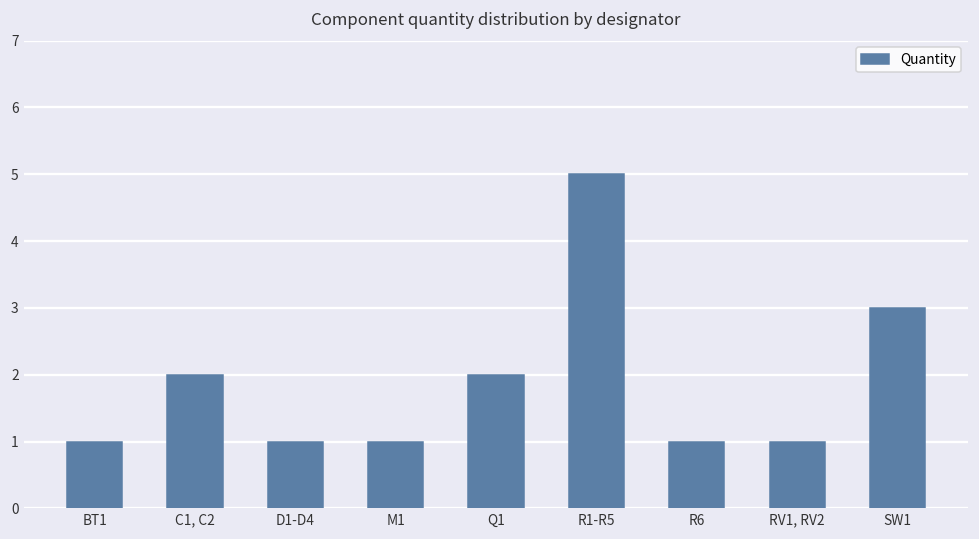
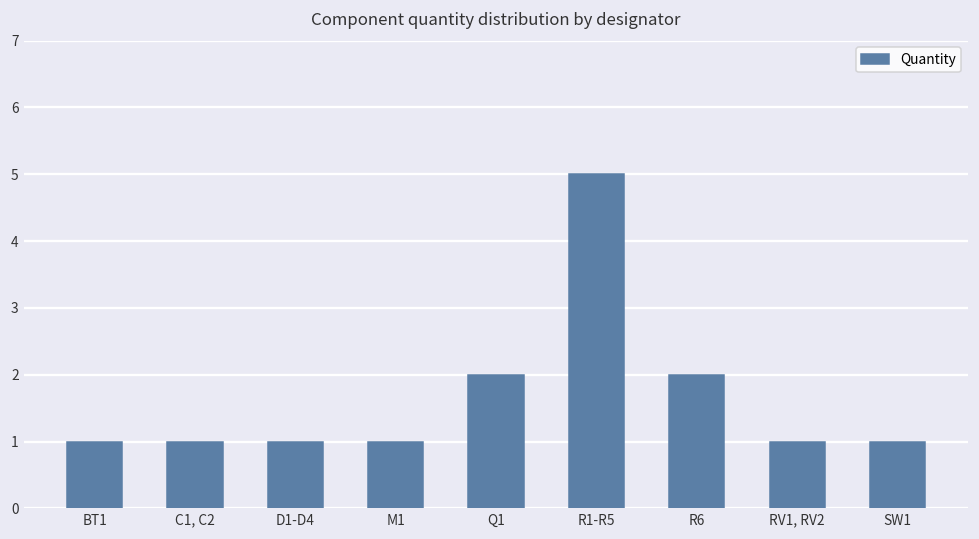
  {
    "BT1": 1,
-   "C1, C2": 2,
+   "C1, C2": 1,
    "D1-D4": 1,
    "M1": 1,
    "Q1": 2,
    "R1-R5": 5,
-   "R6": 1,
+   "R6": 2,
    "RV1, RV2": 1,
-   "SW1": 3
+   "SW1": 1
  }
